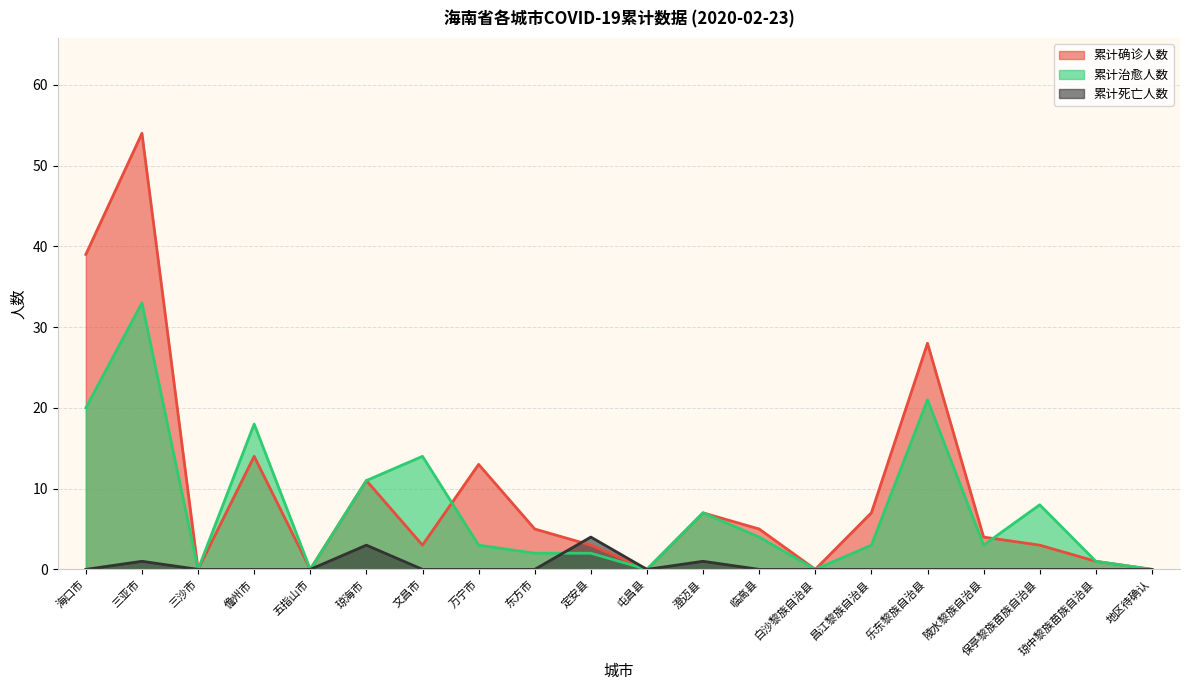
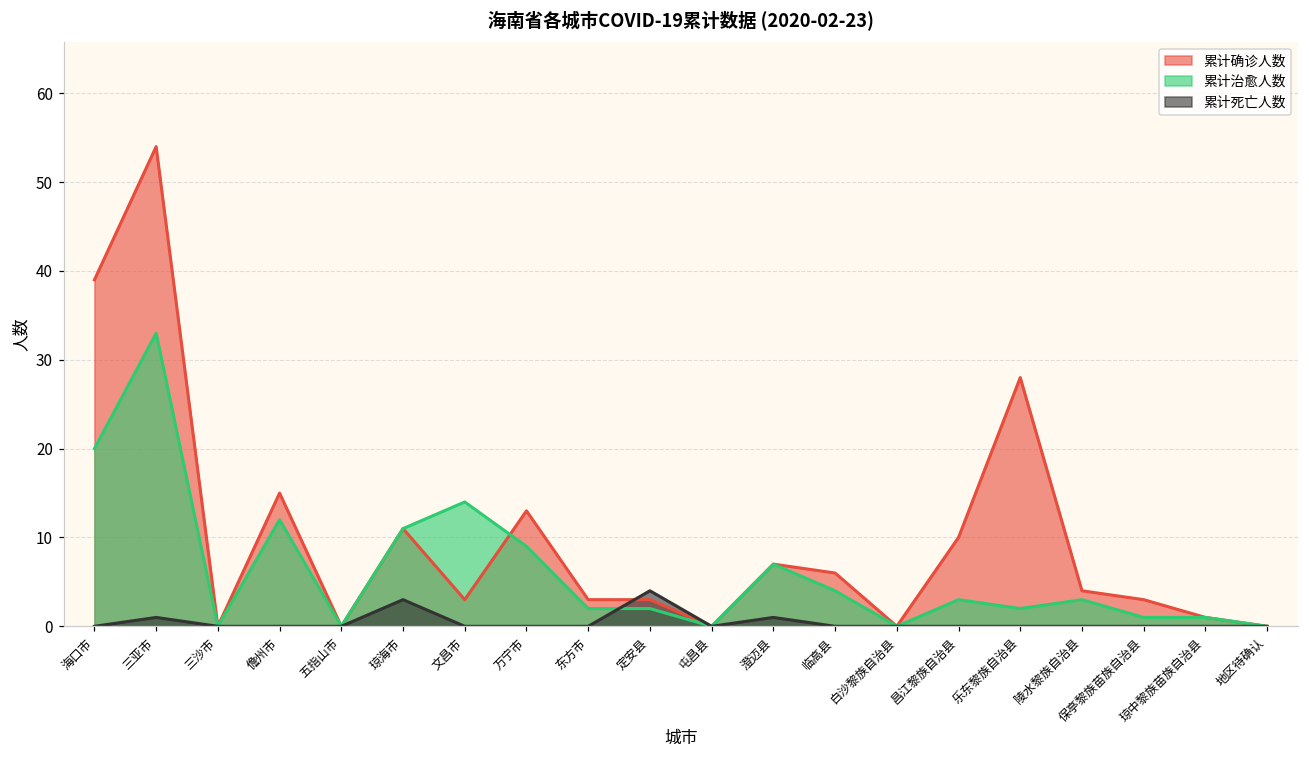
  {
    "累计确诊人数": {
      "海口市": 39,
      "三亚市": 54,
-     "儋州市": 14,
+     "儋州市": 15,
      "文昌市": 3,
      "万宁市": 13,
-     "东方市": 5,
+     "东方市": 3,
      "定安县": 3,
-     "临高县": 5,
-     "昌江黎族自治县": 7,
+     "临高县": 6,
+     "昌江黎族自治县": 10,
      "乐东黎族自治县": 28,
      "陵水黎族自治县": 4,
      "保亭黎族苗族自治县": 3
    },
    "累计治愈人数": {
      "海口市": 20,
      "三亚市": 33,
-     "儋州市": 18,
+     "儋州市": 12,
      "文昌市": 14,
-     "万宁市": 3,
+     "万宁市": 9,
      "东方市": 2,
      "定安县": 2,
      "临高县": 4,
      "昌江黎族自治县": 3,
-     "乐东黎族自治县": 21,
+     "乐东黎族自治县": 2,
      "陵水黎族自治县": 3,
-     "保亭黎族苗族自治县": 8
+     "保亭黎族苗族自治县": 1
    },
    "累计死亡人数": {
      "海口市": 0,
      "三亚市": 1,
      "儋州市": 0,
      "琼海市": 3,
      "文昌市": 0,
      "万宁市": 0,
      "东方市": 0,
      "定安县": 4,
      "澄迈县": 1,
      "临高县": 0,
      "昌江黎族自治县": 0,
      "乐东黎族自治县": 0,
      "陵水黎族自治县": 0,
      "保亭黎族苗族自治县": 0,
      "琼中黎族苗族自治县": 0
    }
  }
